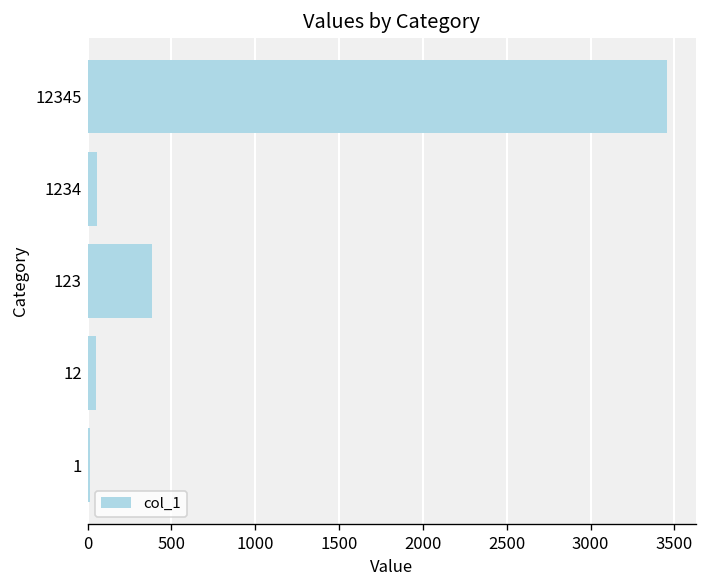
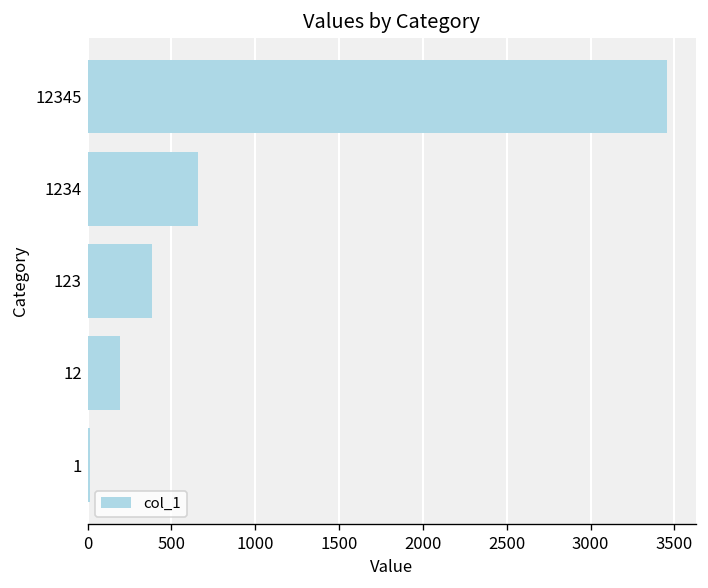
  {
    "12345": 3460,
-   "1234": 50,
+   "1234": 660,
    "123": 390,
-   "12": 50
+   "12": 190
  }
